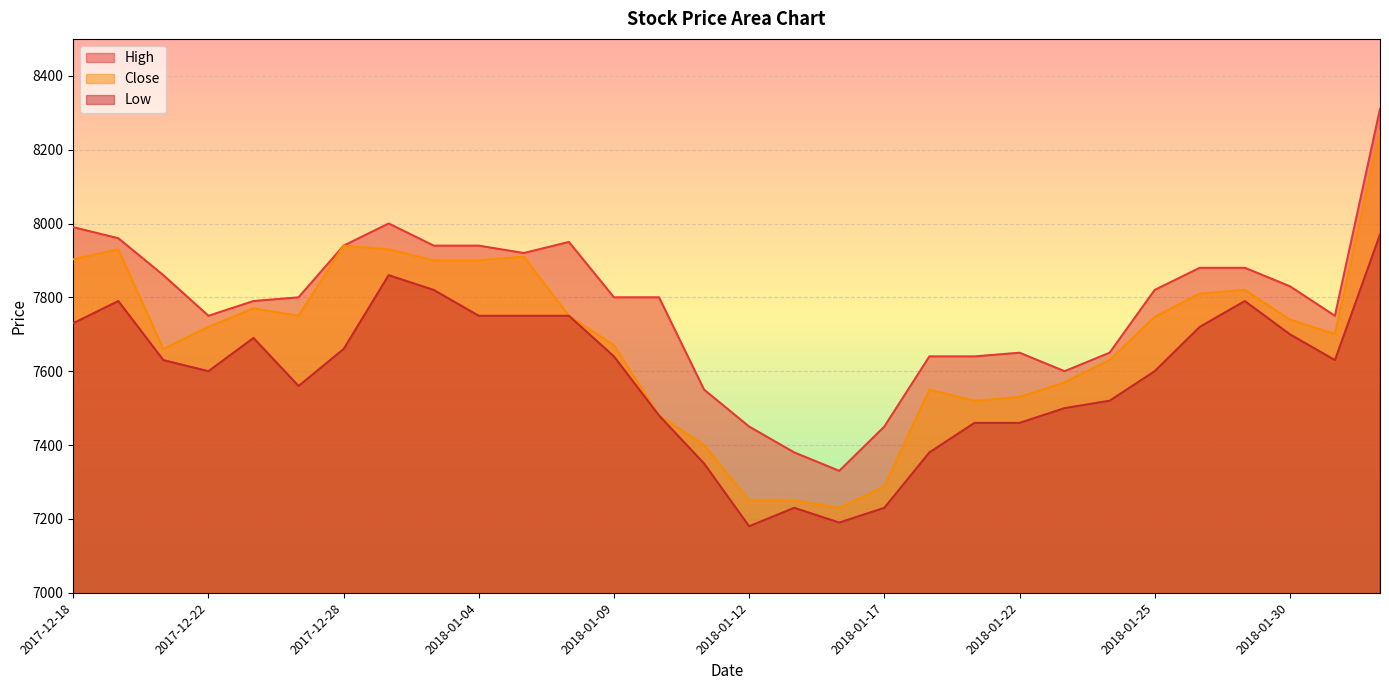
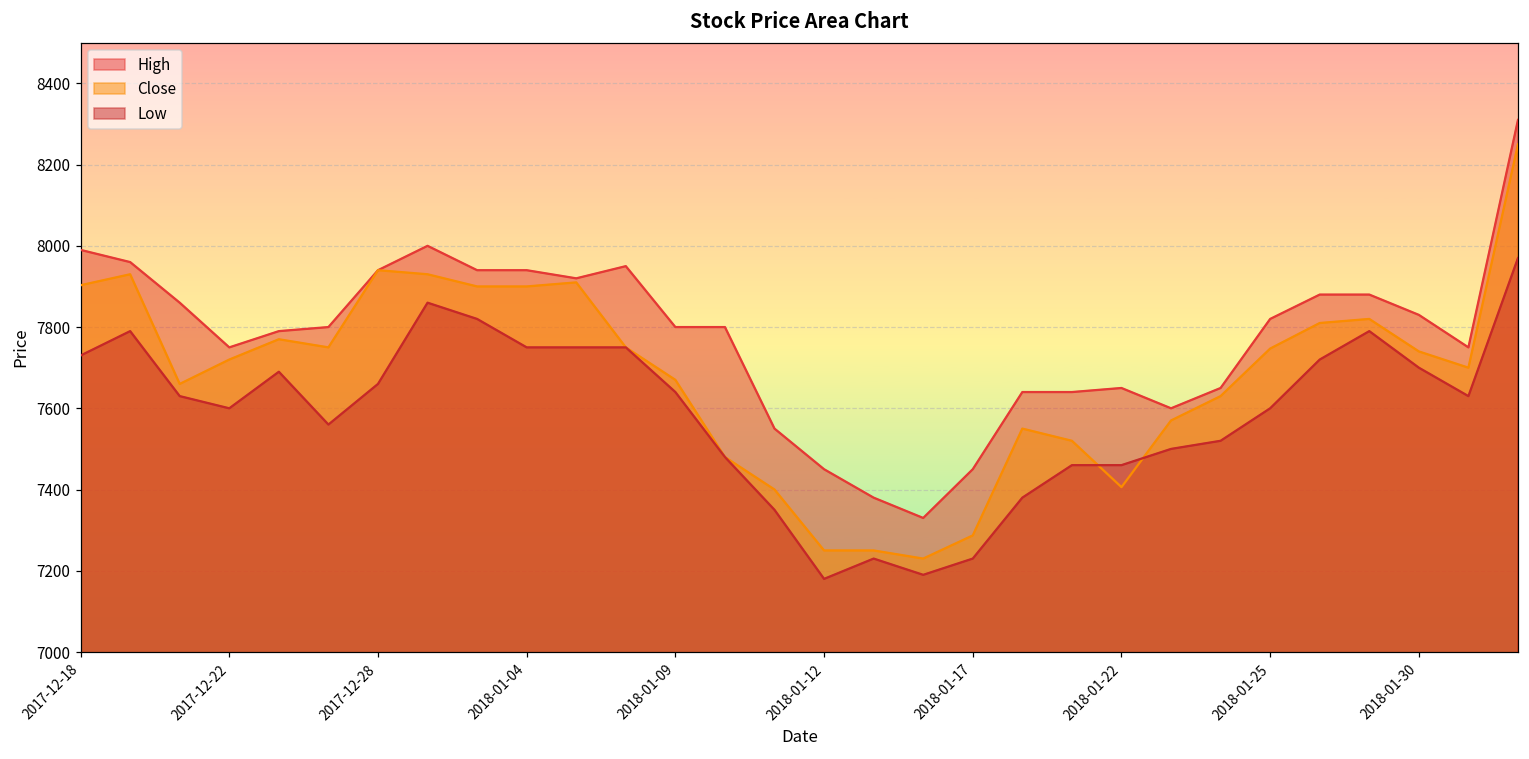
  {
    "Close": {
      "2017-12-18": 7900,
      "2017-12-22": 7720,
      "2018-01-04": 7900,
      "2018-01-09": 7670,
      "2018-01-12": 7250,
      "2018-01-17": 7290,
-     "2018-01-22": 7530,
+     "2018-01-22": 7410,
      "2018-01-25": 7750,
      "2018-01-30": 7740
    }
  }
